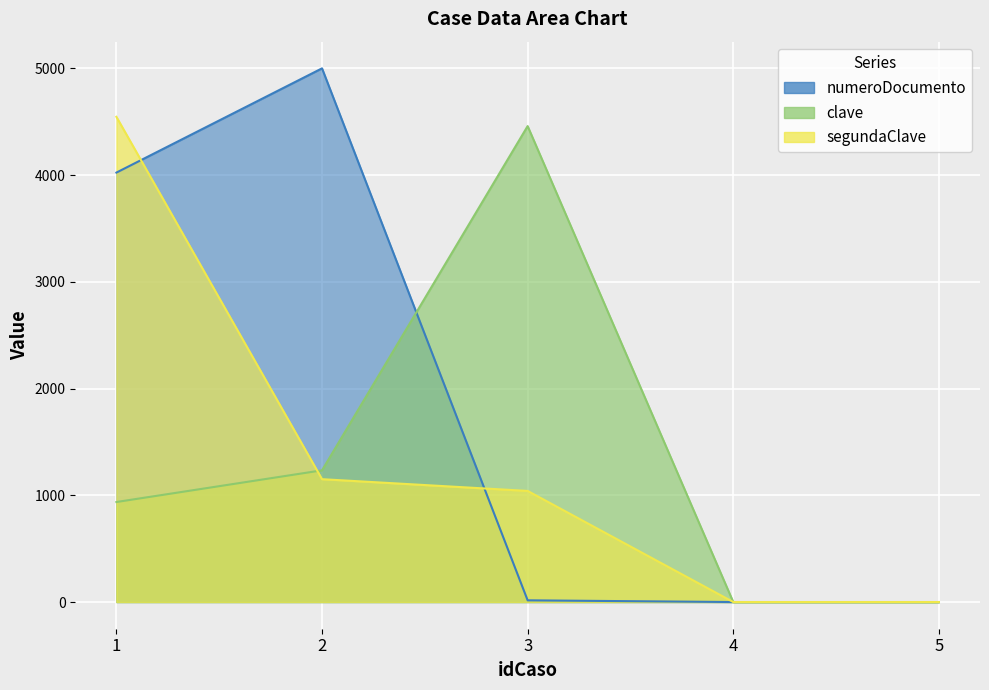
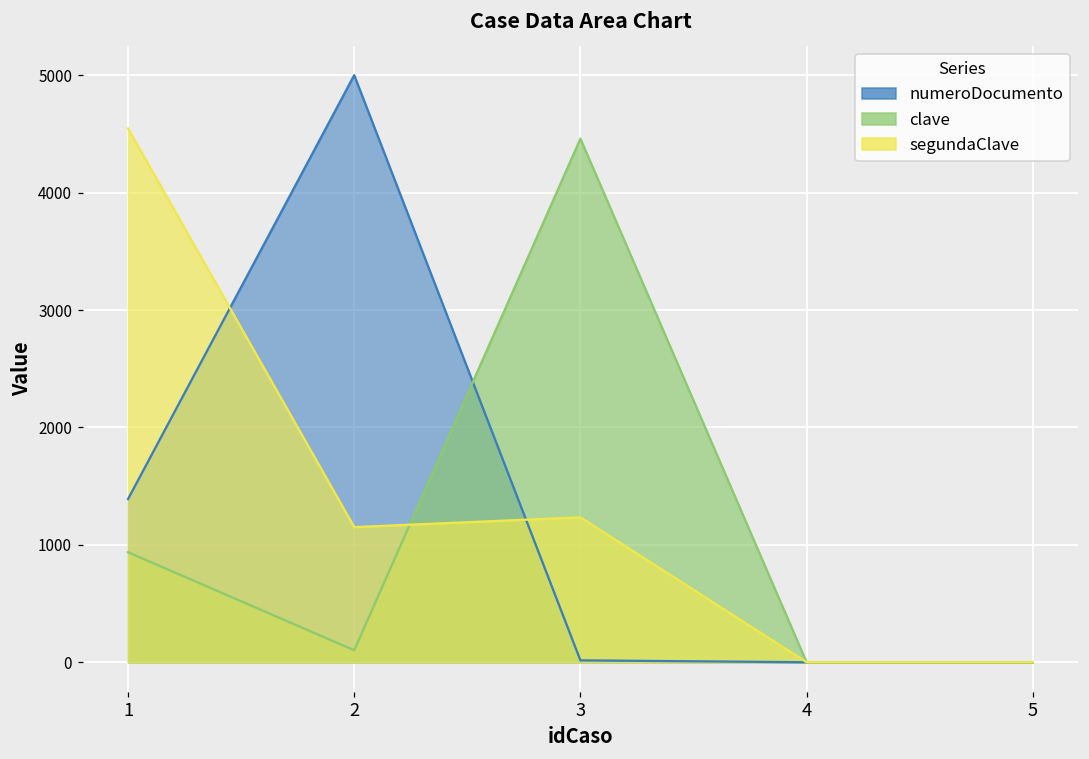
  {
    "numeroDocumento": {
-     "1": 4020,
+     "1": 1390,
      "2": 5000,
      "3": 20
    },
    "clave": {
      "1": 940,
-     "2": 1230,
+     "2": 100,
      "3": 4460
    },
    "segundaClave": {
      "1": 4550,
      "2": 1150,
-     "3": 1040
+     "3": 1230
    }
  }
